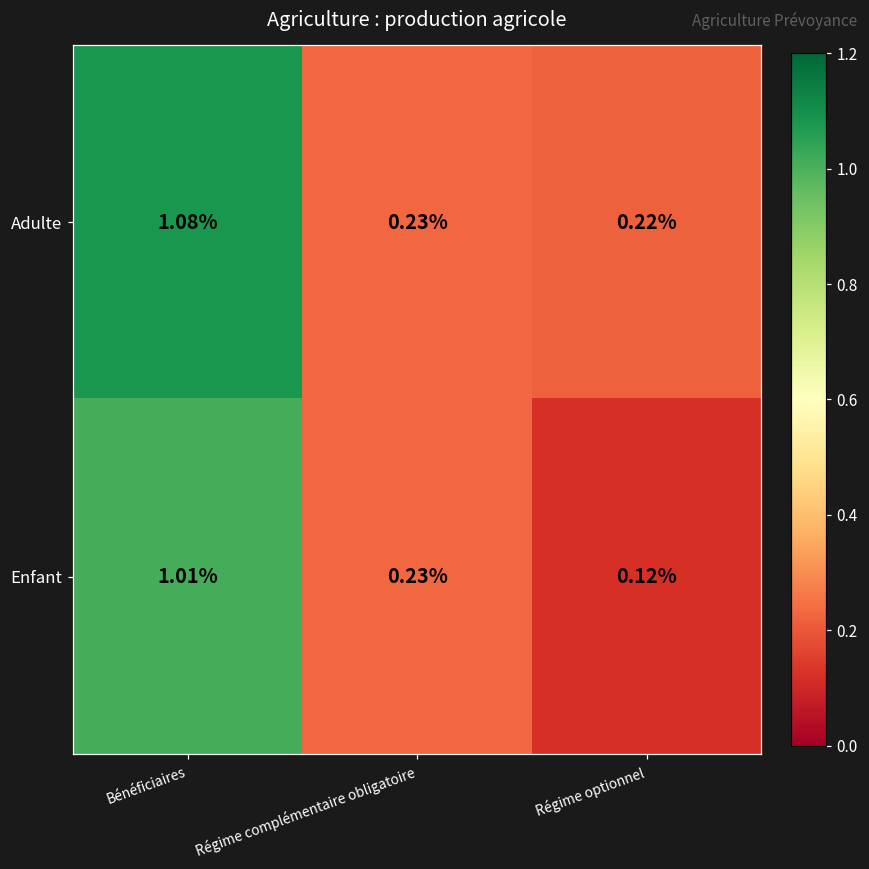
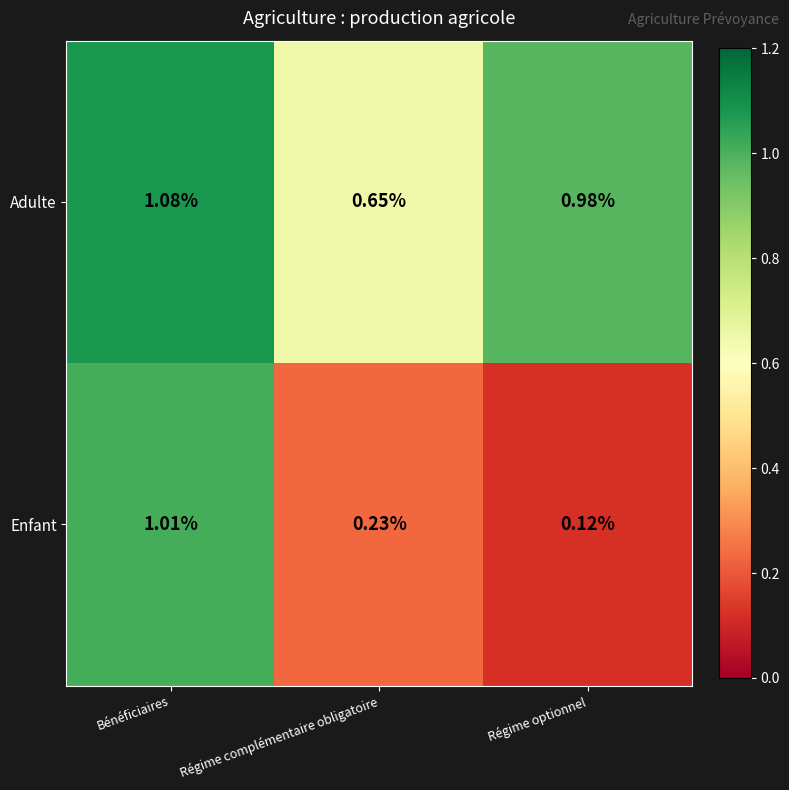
  {
    "Adulte": {
      "Bénéficiaires": "1.08%",
-     "Régime complémentaire obligatoire": "0.23%",
-     "Régime optionnel": "0.22%"
+     "Régime complémentaire obligatoire": "0.65%",
+     "Régime optionnel": "0.98%"
    },
    "Enfant": {
      "Bénéficiaires": "1.01%",
      "Régime complémentaire obligatoire": "0.23%",
      "Régime optionnel": "0.12%"
    }
  }
